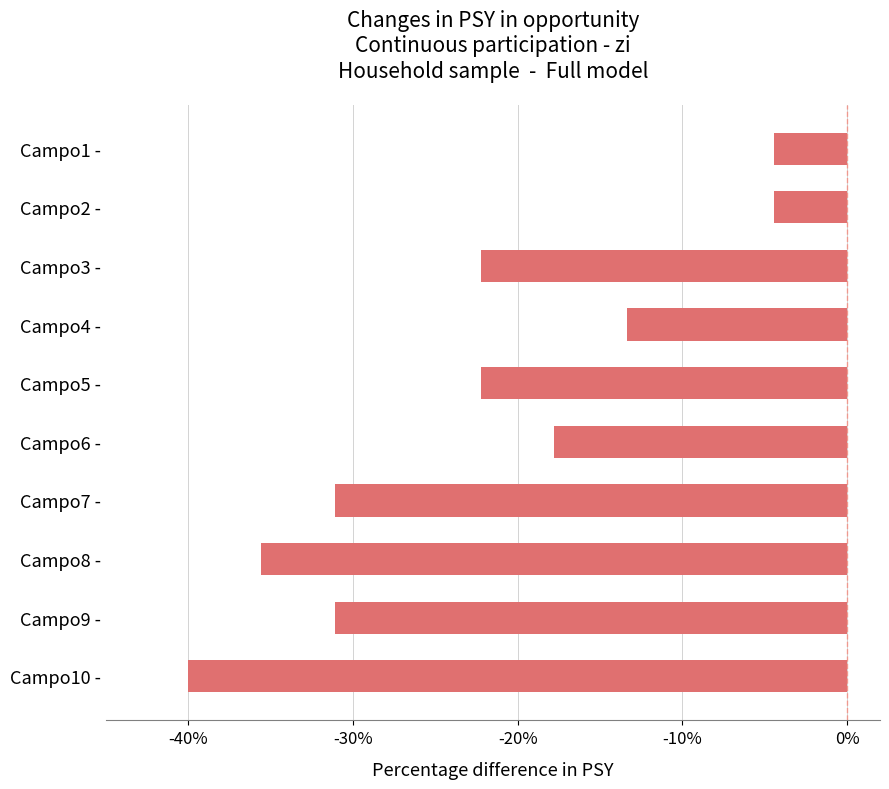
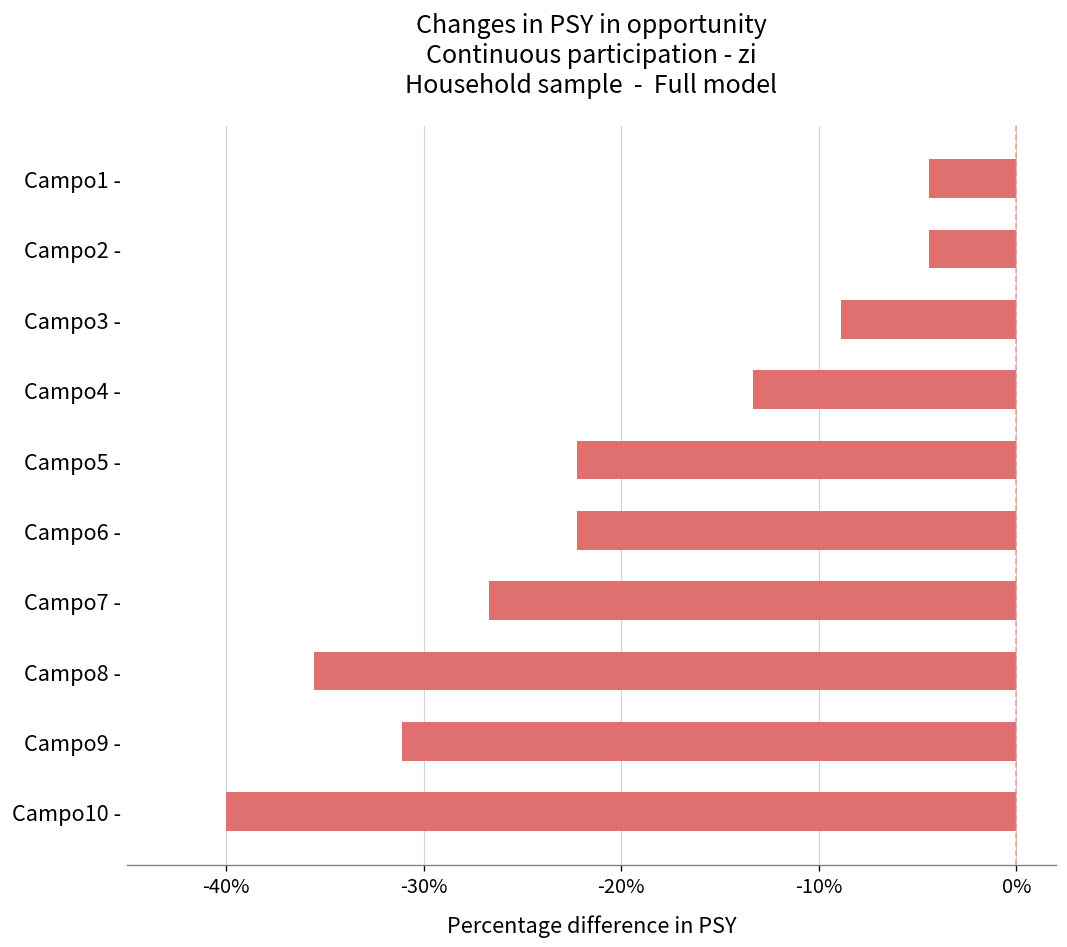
  {
    "Campo1 -": "-4.4%",
    "Campo2 -": "-4.4%",
-   "Campo3 -": "-22.2%",
+   "Campo3 -": "-8.9%",
    "Campo4 -": "-13.3%",
    "Campo5 -": "-22.2%",
-   "Campo6 -": "-17.8%",
-   "Campo7 -": "-31.1%",
+   "Campo6 -": "-22.2%",
+   "Campo7 -": "-26.7%",
    "Campo8 -": "-35.6%",
    "Campo9 -": "-31.1%",
    "Campo10 -": "-40.0%"
  }
